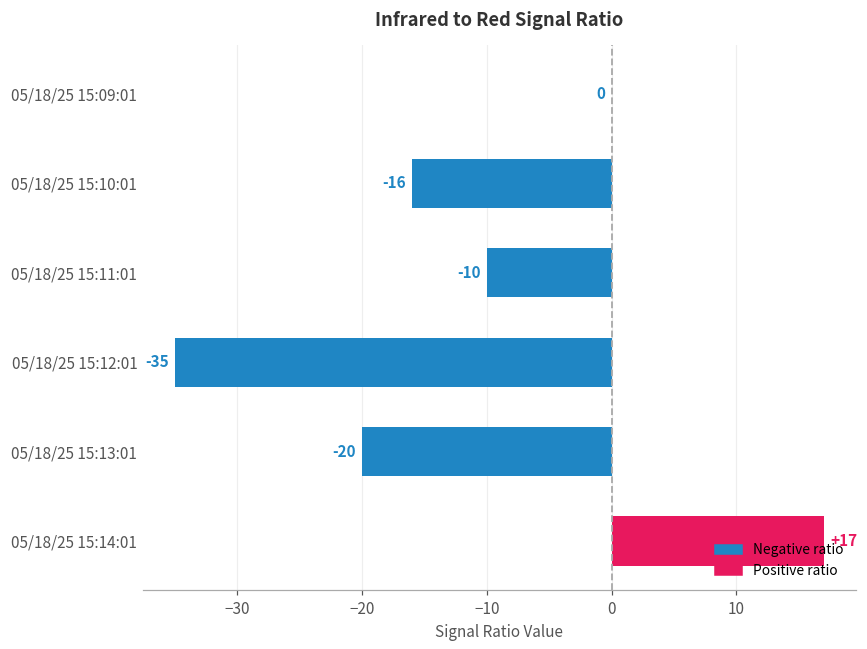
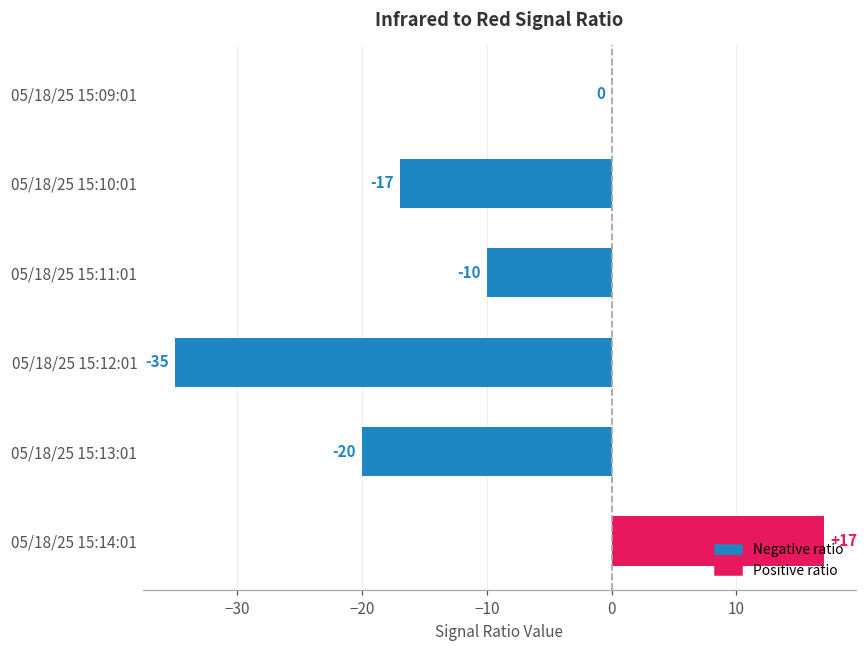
  {
    "05/18/25 15:09:01": "0",
-   "05/18/25 15:10:01": "-16",
+   "05/18/25 15:10:01": "-17",
    "05/18/25 15:11:01": "-10",
    "05/18/25 15:12:01": "-35",
    "05/18/25 15:13:01": "-20",
    "05/18/25 15:14:01": "+17"
  }
